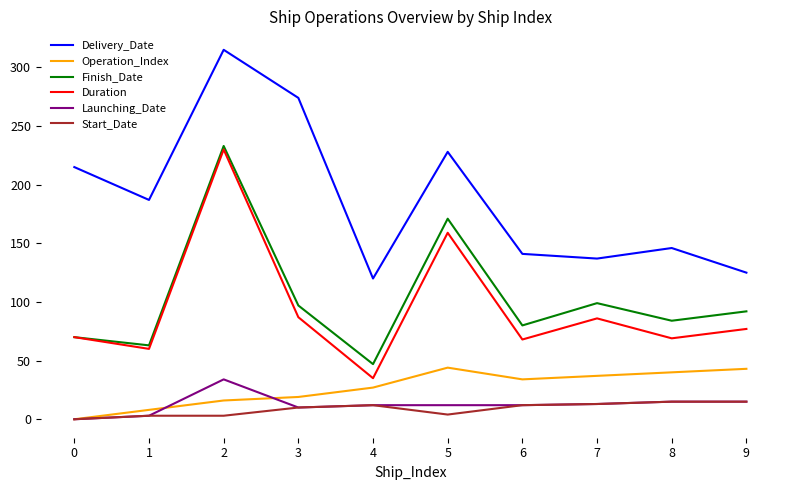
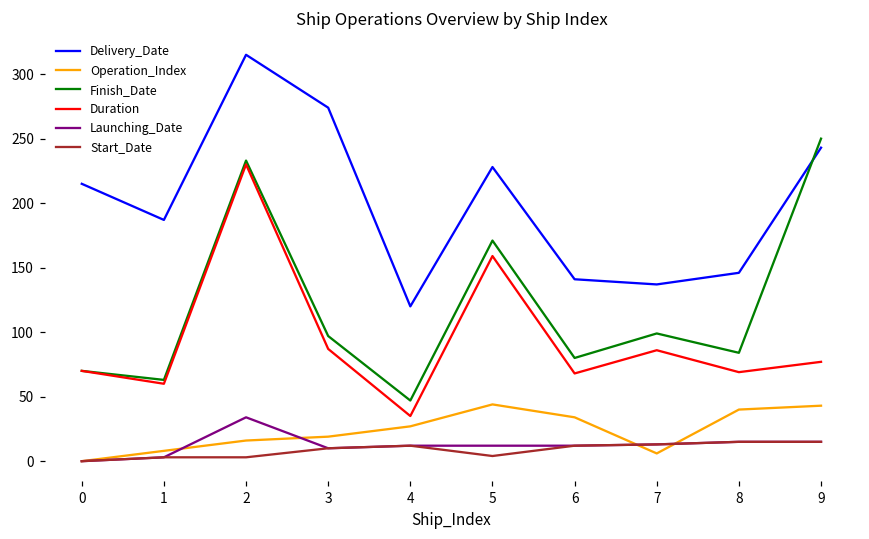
  {
    "Delivery_Date": {
      "0": 215,
      "1": 187,
      "2": 315,
      "3": 274,
      "4": 120,
      "5": 228,
      "6": 141,
      "7": 137,
      "8": 146,
-     "9": 125
+     "9": 243
    },
    "Operation_Index": {
      "1": 8,
      "2": 16,
      "3": 19,
      "4": 27,
      "5": 44,
      "6": 34,
-     "7": 37,
+     "7": 6,
      "8": 40,
      "9": 43
    },
    "Finish_Date": {
      "1": 63,
      "2": 233,
      "3": 97,
      "4": 47,
      "5": 171,
      "6": 80,
      "7": 99,
      "8": 84,
-     "9": 92
+     "9": 250
    },
    "Duration": {
      "1": 60,
      "2": 230,
      "3": 87,
      "4": 35,
      "5": 159,
      "6": 68,
      "7": 86,
      "8": 69,
      "9": 77
    },
    "Launching_Date": {
      "2": 34,
      "5": 12
    },
    "Start_Date": {
      "2": 3,
      "5": 4
    }
  }
